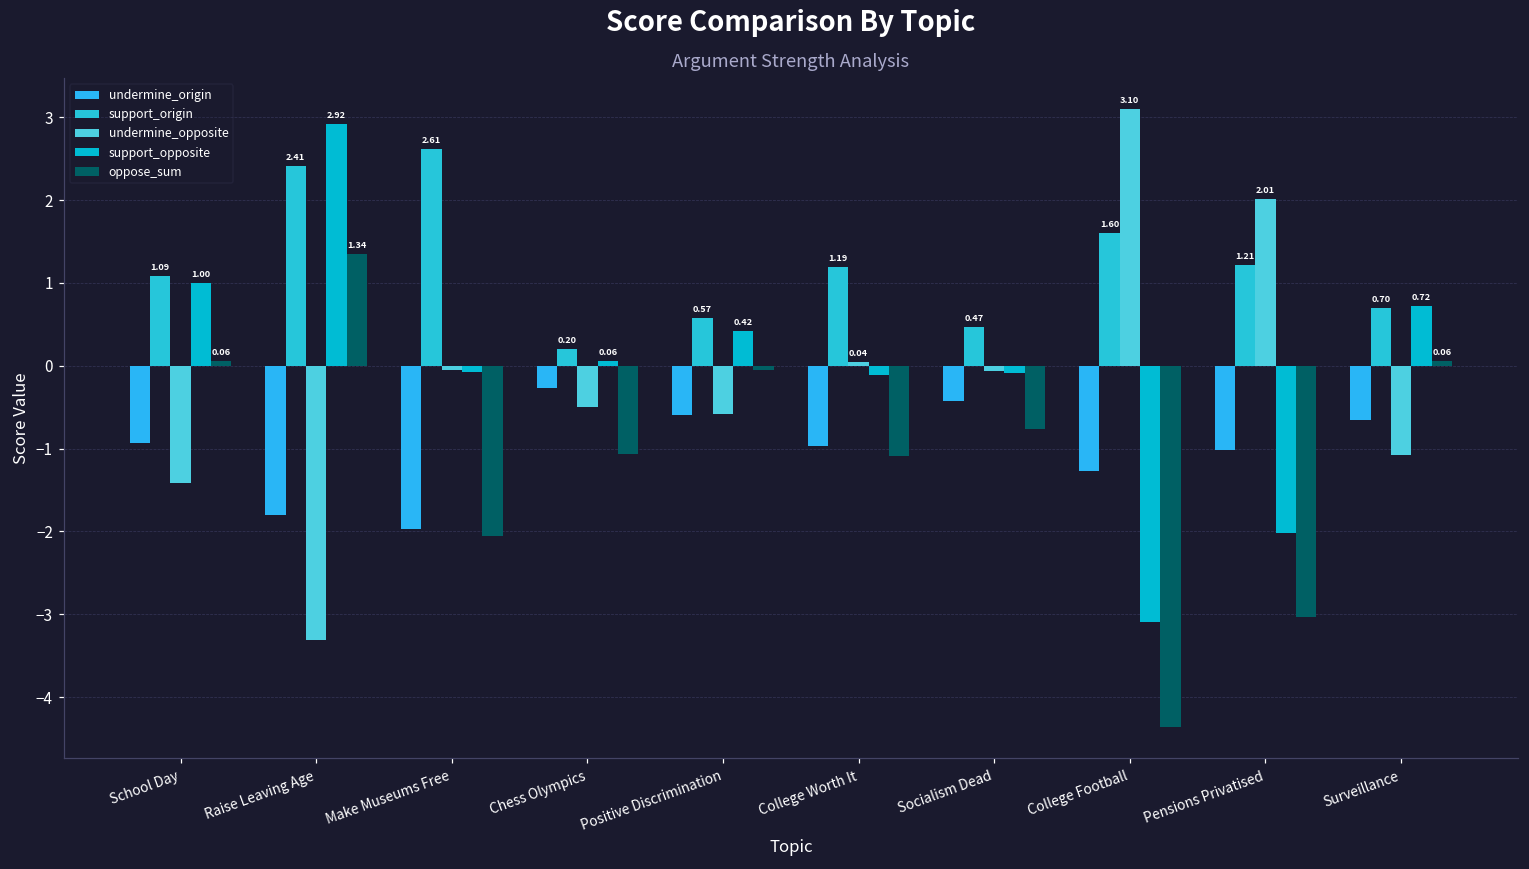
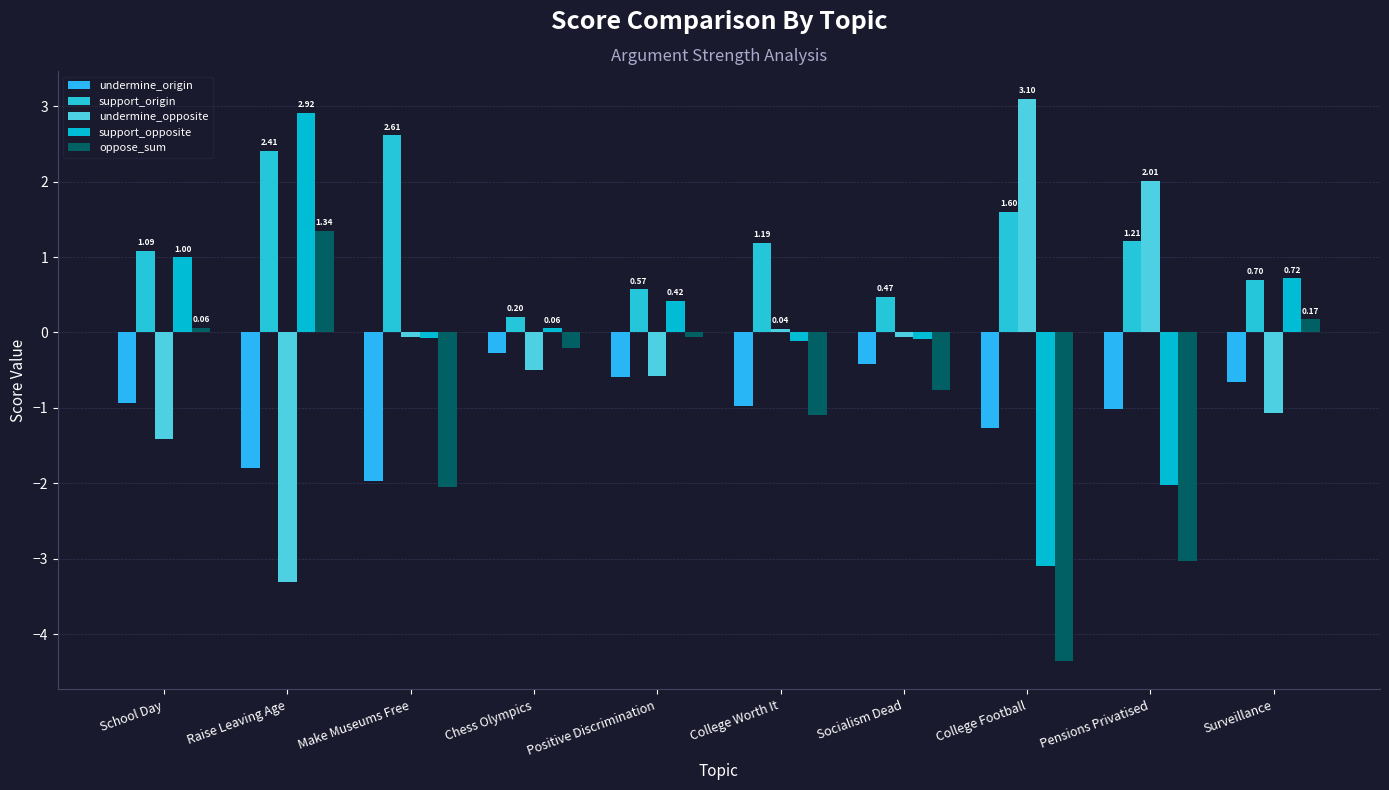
  {
    "oppose_sum": {
      "School Day": 0.06,
      "Raise Leaving Age": 1.34,
-     "Chess Olympics": -1.1,
-     "Surveillance": 0.06
+     "Chess Olympics": -0.2,
+     "Surveillance": 0.17
    }
  }
